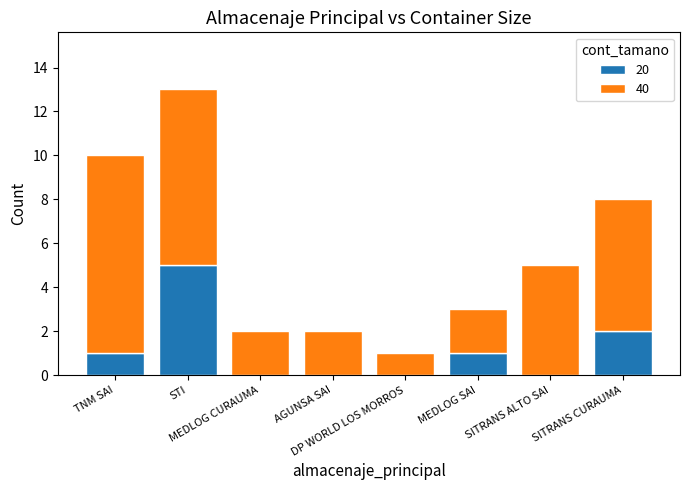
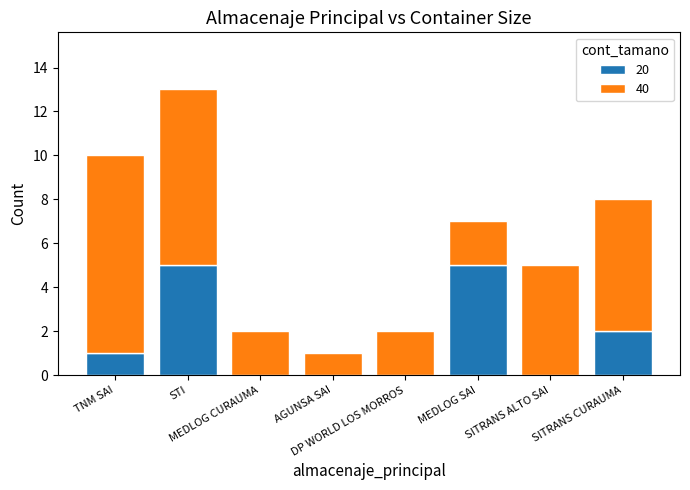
  {
    "20": {
      "TNM SAI": 1,
      "STI": 5,
      "MEDLOG CURAUMA": 0,
      "AGUNSA SAI": 0,
      "DP WORLD LOS MORROS": 0,
-     "MEDLOG SAI": 1,
+     "MEDLOG SAI": 5,
      "SITRANS ALTO SAI": 0,
      "SITRANS CURAUMA": 2
    },
    "40": {
      "TNM SAI": 9,
      "STI": 8,
      "MEDLOG CURAUMA": 2,
-     "AGUNSA SAI": 2,
-     "DP WORLD LOS MORROS": 1,
+     "AGUNSA SAI": 1,
+     "DP WORLD LOS MORROS": 2,
      "MEDLOG SAI": 2,
      "SITRANS ALTO SAI": 5,
      "SITRANS CURAUMA": 6
    }
  }
